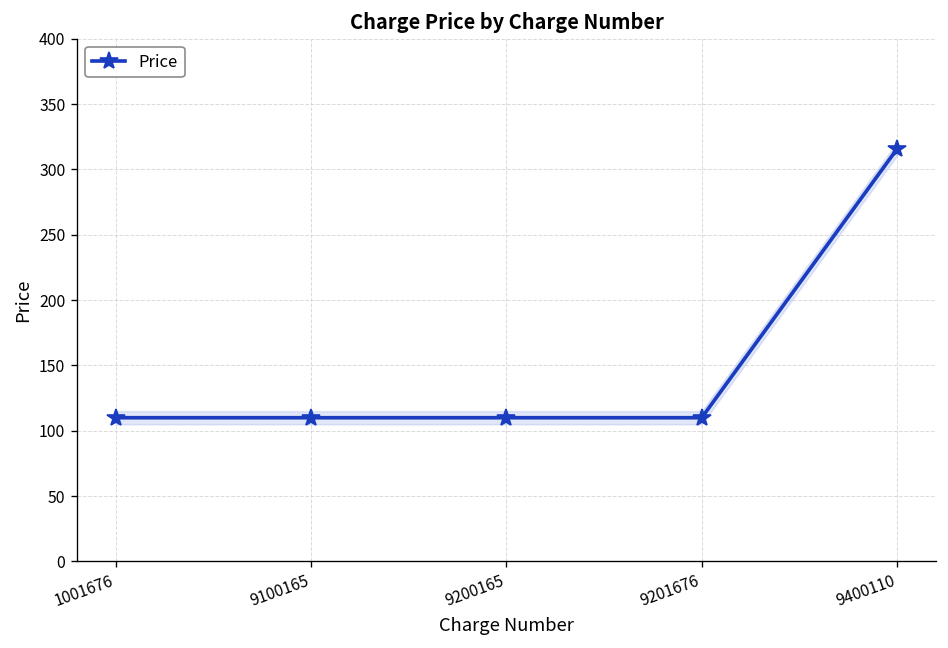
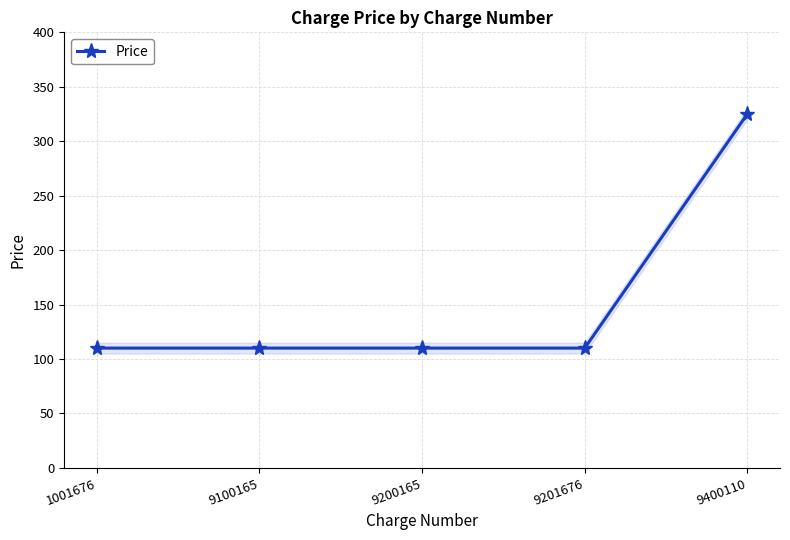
  {
    "Price": {
      "1001676": 110,
      "9100165": 110,
      "9200165": 110,
      "9201676": 110,
-     "9400110": 316
+     "9400110": 325
    }
  }
